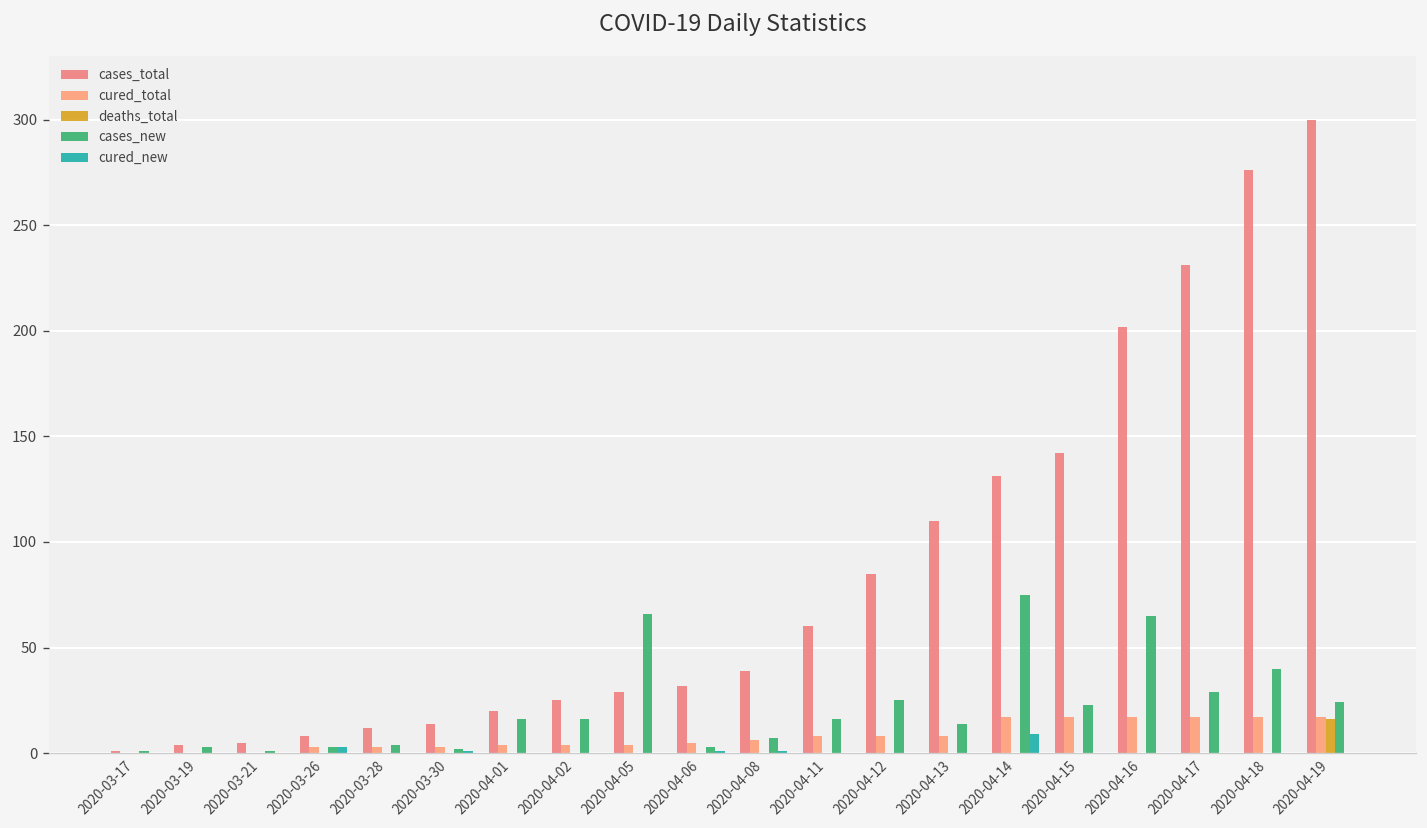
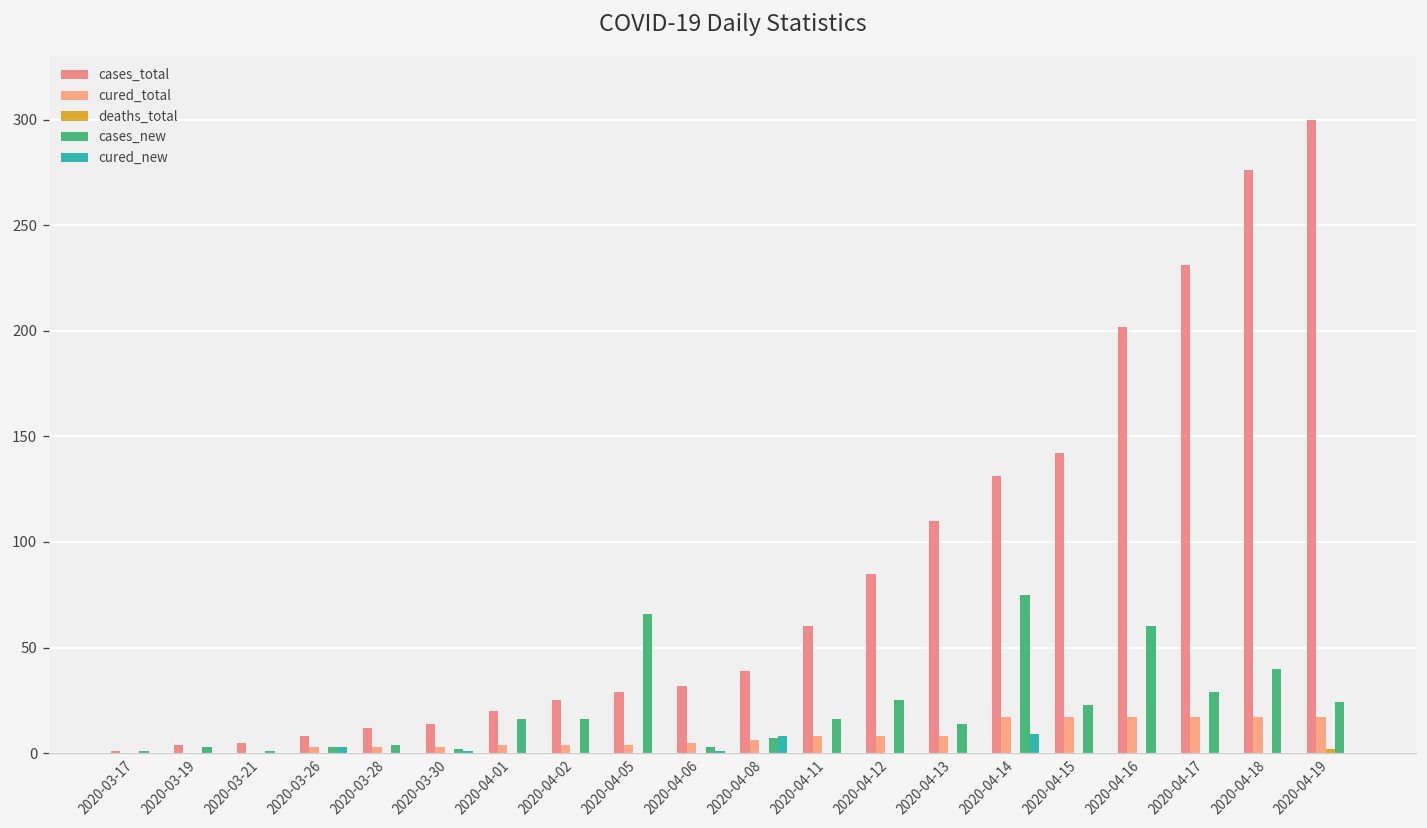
  {
    "deaths_total": {
      "2020-03-17": 0,
      "2020-03-19": 0,
      "2020-03-21": 0,
      "2020-03-26": 0,
      "2020-03-28": 0,
      "2020-03-30": 0,
      "2020-04-01": 0,
      "2020-04-02": 0,
      "2020-04-05": 0,
      "2020-04-06": 0,
      "2020-04-08": 0,
      "2020-04-11": 0,
      "2020-04-12": 0,
      "2020-04-13": 0,
      "2020-04-14": 0,
      "2020-04-15": 0,
      "2020-04-16": 0,
      "2020-04-17": 0,
      "2020-04-18": 0,
-     "2020-04-19": 16
+     "2020-04-19": 2
    },
    "cases_new": {
      "2020-03-19": 3,
      "2020-03-26": 3,
      "2020-03-28": 4,
      "2020-03-30": 2,
      "2020-04-01": 16,
      "2020-04-02": 16,
      "2020-04-05": 66,
      "2020-04-06": 3,
      "2020-04-08": 7,
      "2020-04-11": 16,
      "2020-04-12": 25,
      "2020-04-13": 14,
      "2020-04-14": 75,
      "2020-04-15": 23,
-     "2020-04-16": 65,
+     "2020-04-16": 60,
      "2020-04-17": 29,
      "2020-04-18": 40,
      "2020-04-19": 24
    },
    "cured_new": {
      "2020-03-17": 0,
      "2020-03-19": 0,
      "2020-03-21": 0,
      "2020-03-26": 3,
      "2020-03-28": 0,
      "2020-04-01": 0,
      "2020-04-02": 0,
      "2020-04-05": 0,
-     "2020-04-08": 1,
+     "2020-04-08": 8,
      "2020-04-11": 0,
      "2020-04-12": 0,
      "2020-04-13": 0,
      "2020-04-14": 9,
      "2020-04-15": 0,
      "2020-04-16": 0,
      "2020-04-17": 0,
      "2020-04-18": 0,
      "2020-04-19": 0
    }
  }
